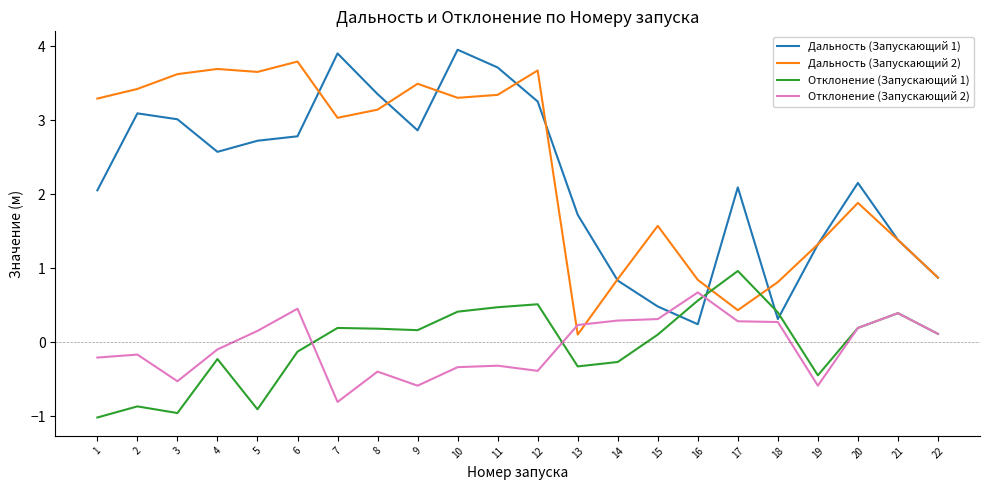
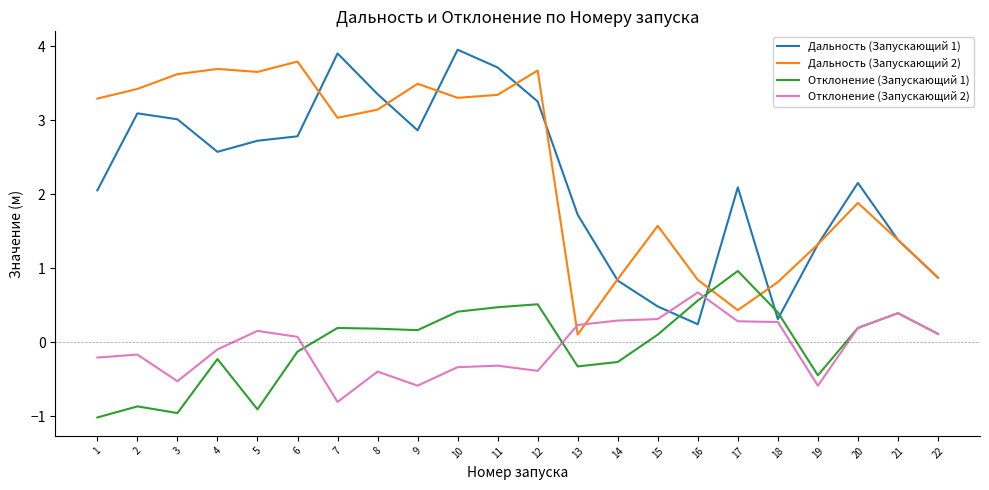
  {
    "Дальность (Запускающий 1)": {
      "1": 2.1,
      "2": 3.1,
      "3": 3.0,
      "4": 2.6,
      "5": 2.7,
      "6": 2.8,
      "7": 3.9,
      "8": 3.4,
      "9": 2.9,
      "10": 4.0,
      "11": 3.7,
      "12": 3.3,
      "13": 1.7,
      "15": 0.5,
      "16": 0.2,
      "17": 2.1,
      "18": 0.3,
      "20": 2.2
    },
    "Дальность (Запускающий 2)": {
      "1": 3.3,
      "2": 3.4,
      "3": 3.6,
      "4": 3.7,
      "5": 3.7,
      "6": 3.8,
      "7": 3.0,
      "8": 3.1,
      "9": 3.5,
      "10": 3.3,
      "11": 3.3,
      "12": 3.7,
      "13": 0.1,
      "15": 1.6,
      "16": 0.8,
      "17": 0.4,
      "18": 0.8,
      "20": 1.9
    },
    "Отклонение (Запускающий 1)": {
      "1": -1.0,
      "2": -0.9,
      "3": -1.0,
      "4": -0.2,
      "5": -0.9,
      "6": -0.1,
      "7": 0.2,
      "8": 0.2,
      "9": 0.2,
      "10": 0.4,
      "11": 0.5,
      "12": 0.5,
      "13": -0.3,
      "14": -0.3,
      "15": 0.1,
      "16": 0.6,
      "17": 1.0,
      "18": 0.4,
      "19": -0.5
    },
    "Отклонение (Запускающий 2)": {
      "1": -0.2,
      "2": -0.2,
      "3": -0.5,
      "4": -0.1,
      "5": 0.2,
-     "6": 0.5,
+     "6": 0.1,
      "7": -0.8,
      "8": -0.4,
      "9": -0.6,
      "10": -0.3,
      "11": -0.3,
      "12": -0.4,
      "13": 0.2,
      "14": 0.3,
      "15": 0.3,
      "16": 0.7,
      "17": 0.3,
      "18": 0.3,
      "19": -0.6
    }
  }
